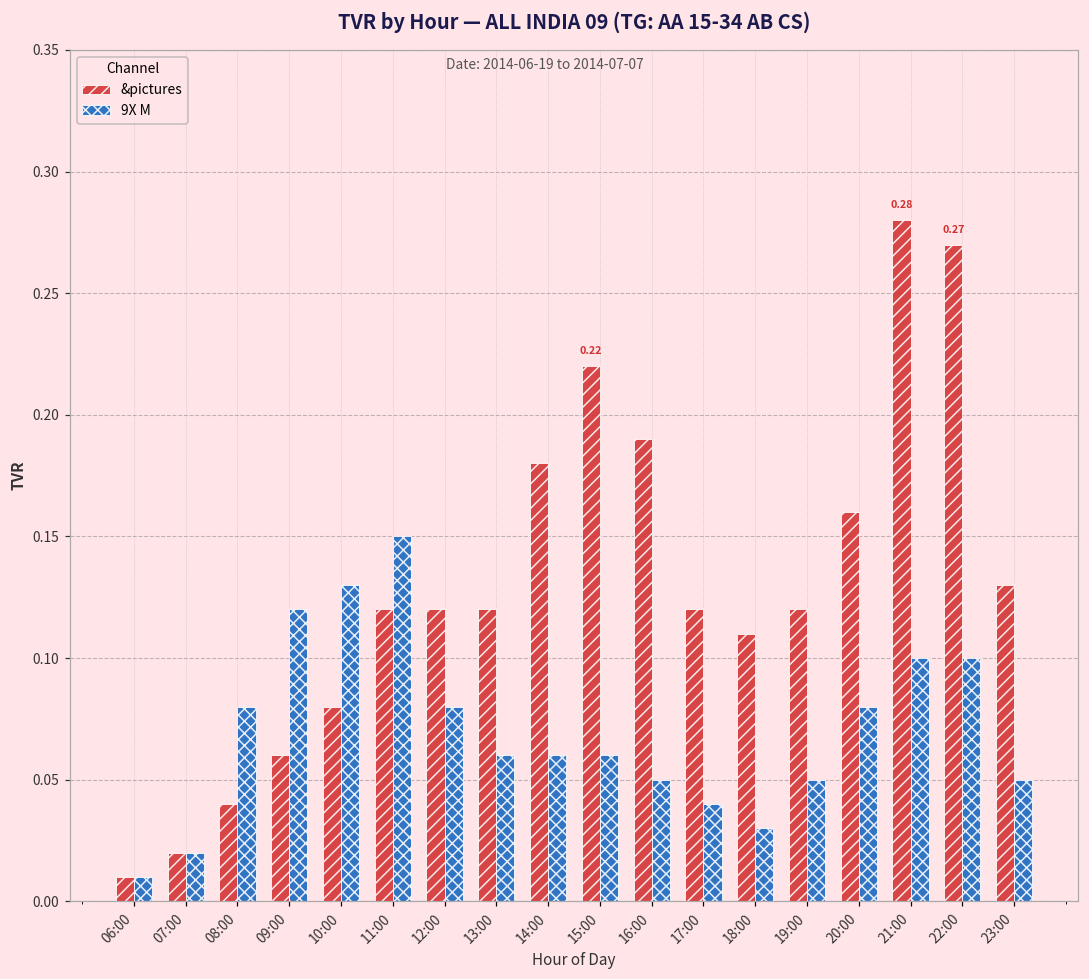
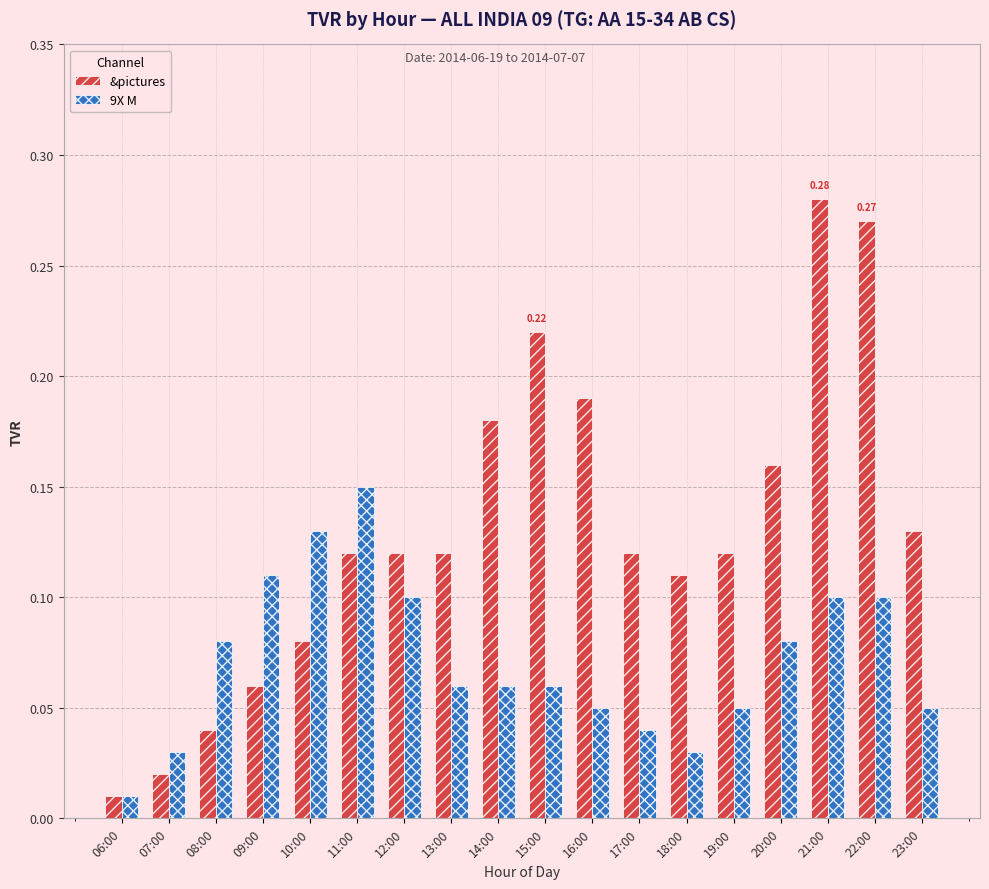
  {
    "&pictures": {
      "15:00": 0.22,
      "21:00": 0.28,
      "22:00": 0.27
    },
    "9X M": {
      "06:00": 0.01,
-     "07:00": 0.02,
+     "07:00": 0.03,
      "08:00": 0.08,
-     "09:00": 0.12,
+     "09:00": 0.11,
      "10:00": 0.13,
      "11:00": 0.15,
-     "12:00": 0.08,
+     "12:00": 0.10,
      "13:00": 0.06,
      "14:00": 0.06,
      "15:00": 0.06,
      "16:00": 0.05,
      "17:00": 0.04,
      "18:00": 0.03,
      "19:00": 0.05,
      "20:00": 0.08,
      "21:00": 0.10,
      "22:00": 0.10,
      "23:00": 0.05
    }
  }
